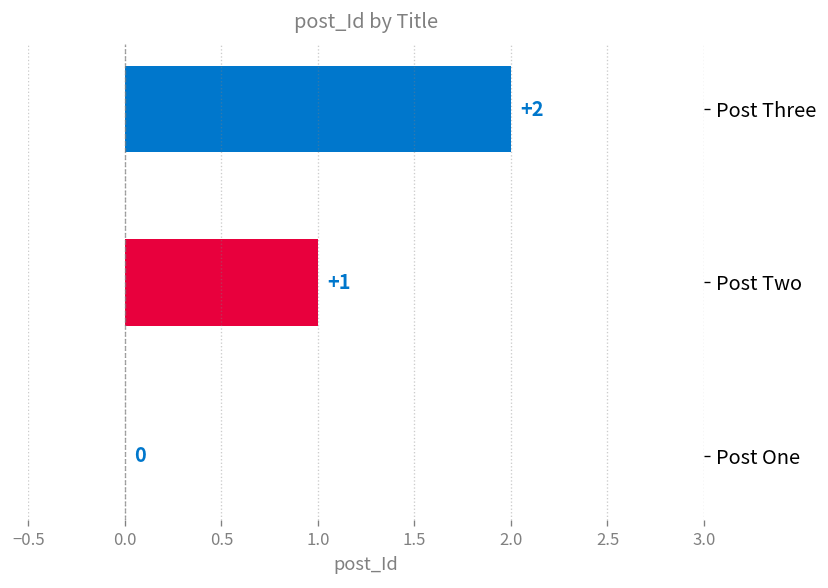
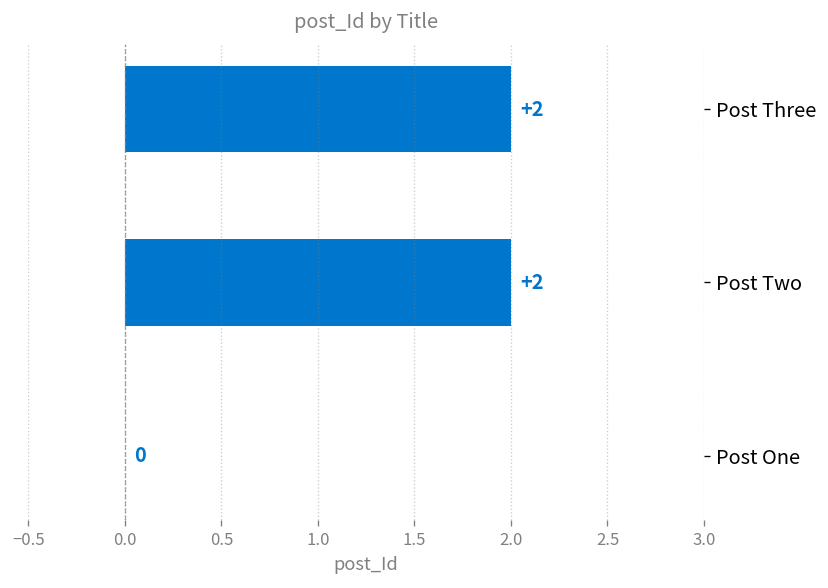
  {
    "Post Three": "+2",
-   "Post Two": "+1",
+   "Post Two": "+2",
    "Post One": "0"
  }
